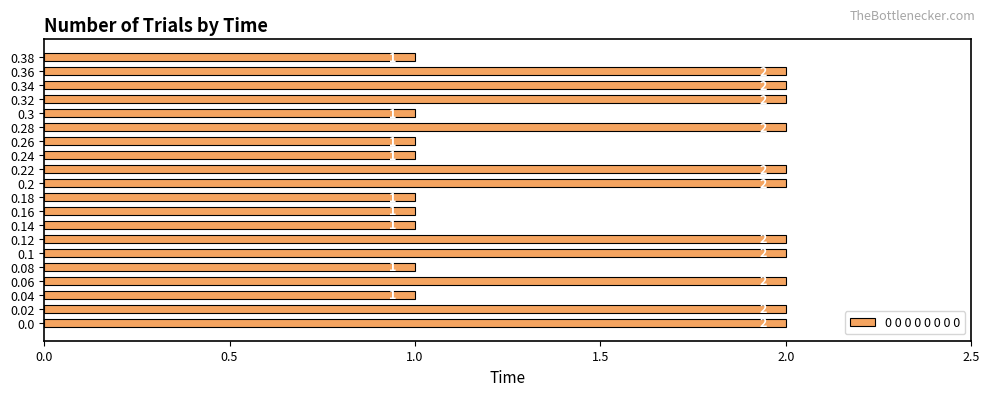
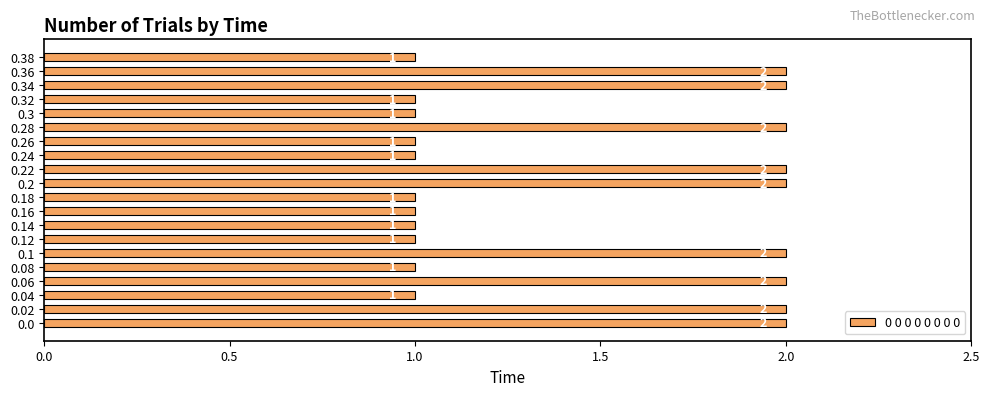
  {
    "0.38": 1,
    "0.36": 2,
    "0.34": 2,
-   "0.32": 2,
+   "0.32": 1,
    "0.3": 1,
    "0.28": 2,
    "0.26": 1,
    "0.24": 1,
    "0.22": 2,
    "0.2": 2,
    "0.18": 1,
    "0.16": 1,
    "0.14": 1,
-   "0.12": 2,
+   "0.12": 1,
    "0.1": 2,
    "0.08": 1,
    "0.06": 2,
    "0.04": 1,
    "0.02": 2,
    "0.0": 2
  }
